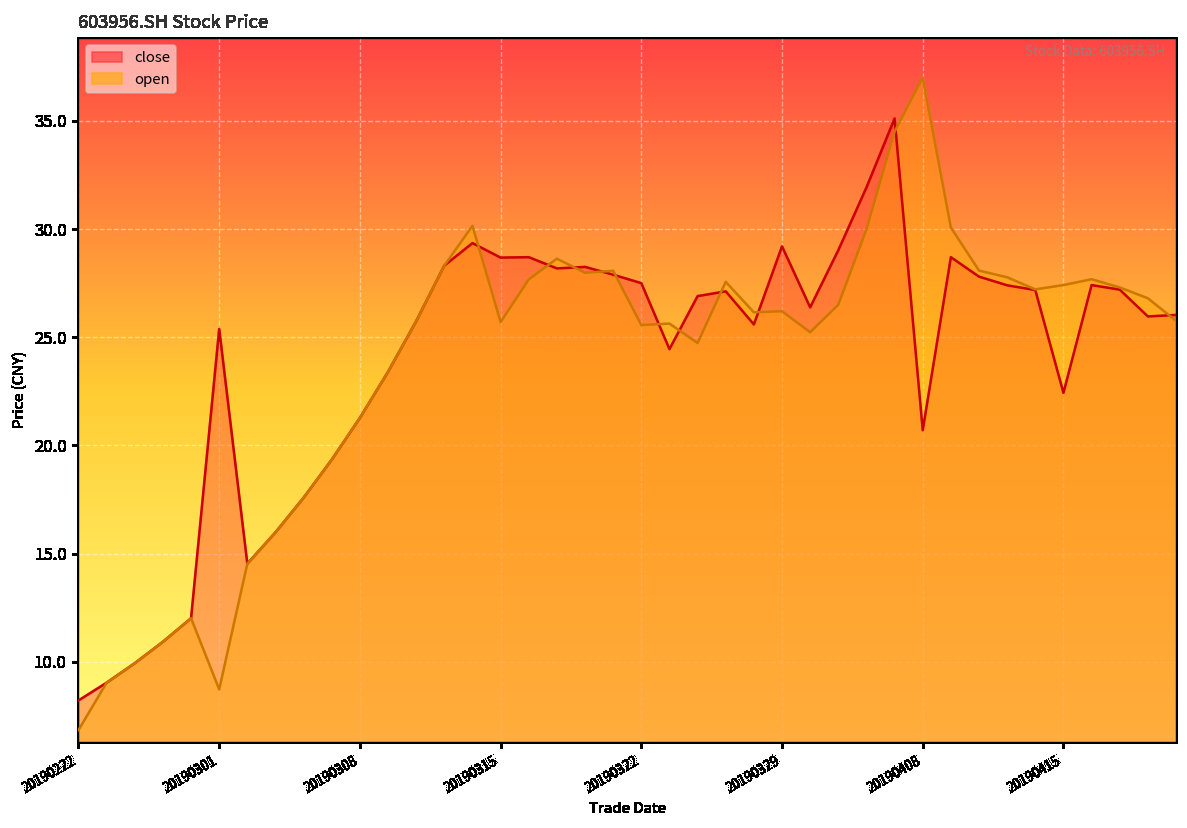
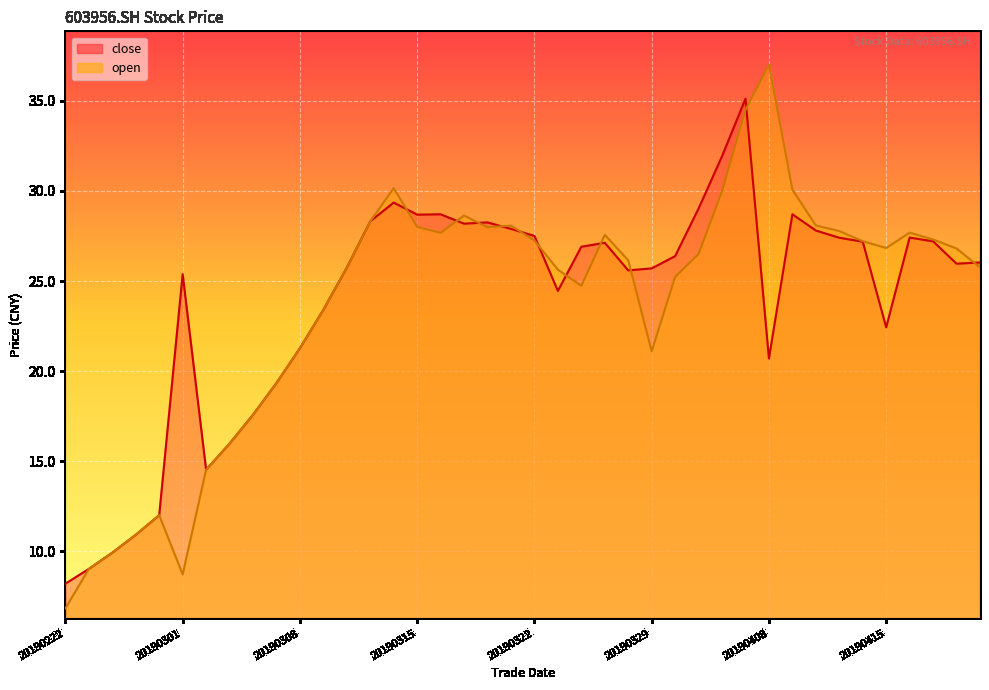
  {
    "close": {
      "20190222": 8.2,
      "20190301": 25.4,
      "20190315": 28.7,
      "20190322": 27.5,
-     "20190329": 29.2,
+     "20190329": 25.7,
      "20190408": 20.7,
      "20190415": 22.4
    },
    "open": {
      "20190222": 6.8,
      "20190301": 8.7,
-     "20190315": 25.7,
-     "20190322": 25.6,
-     "20190329": 26.2,
+     "20190315": 28.0,
+     "20190322": 27.3,
+     "20190329": 21.1,
      "20190408": 37.0,
-     "20190415": 27.4
+     "20190415": 26.8
    }
  }
